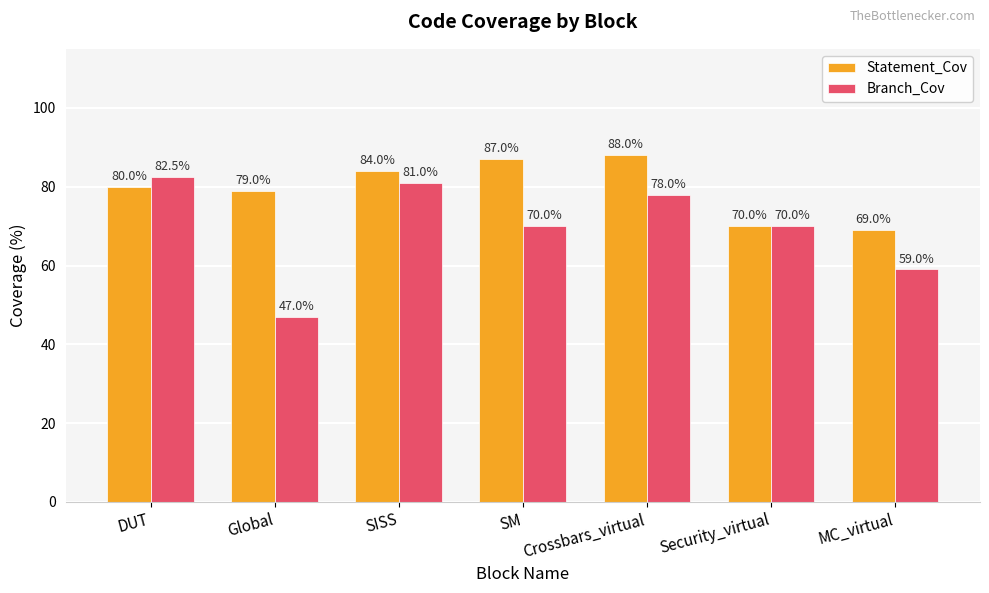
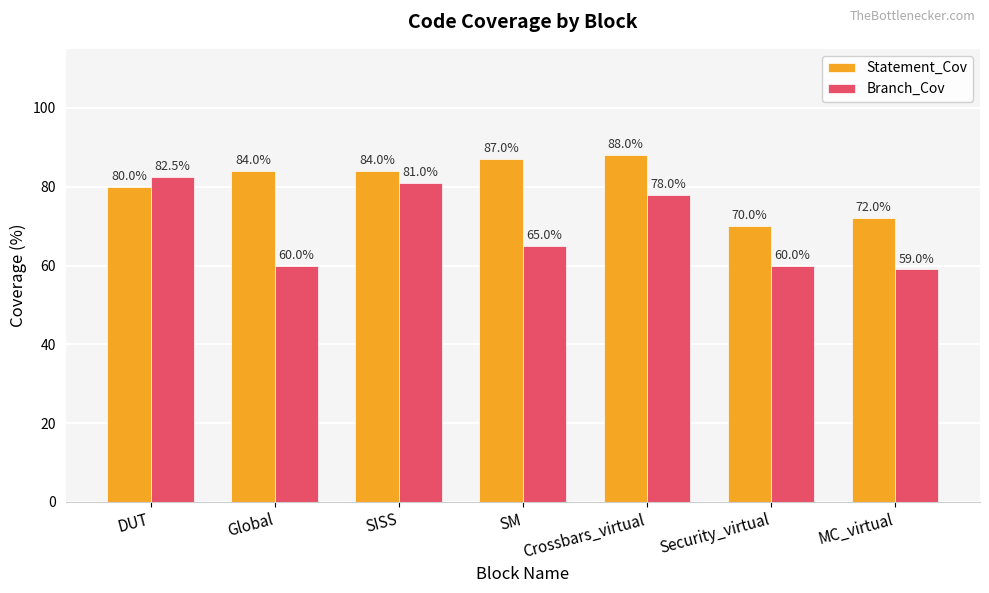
  {
    "Statement_Cov": {
      "DUT": "80.0%",
-     "Global": "79.0%",
+     "Global": "84.0%",
      "SISS": "84.0%",
      "SM": "87.0%",
      "Crossbars_virtual": "88.0%",
      "Security_virtual": "70.0%",
-     "MC_virtual": "69.0%"
+     "MC_virtual": "72.0%"
    },
    "Branch_Cov": {
      "DUT": "82.5%",
-     "Global": "47.0%",
+     "Global": "60.0%",
      "SISS": "81.0%",
-     "SM": "70.0%",
+     "SM": "65.0%",
      "Crossbars_virtual": "78.0%",
-     "Security_virtual": "70.0%",
+     "Security_virtual": "60.0%",
      "MC_virtual": "59.0%"
    }
  }
